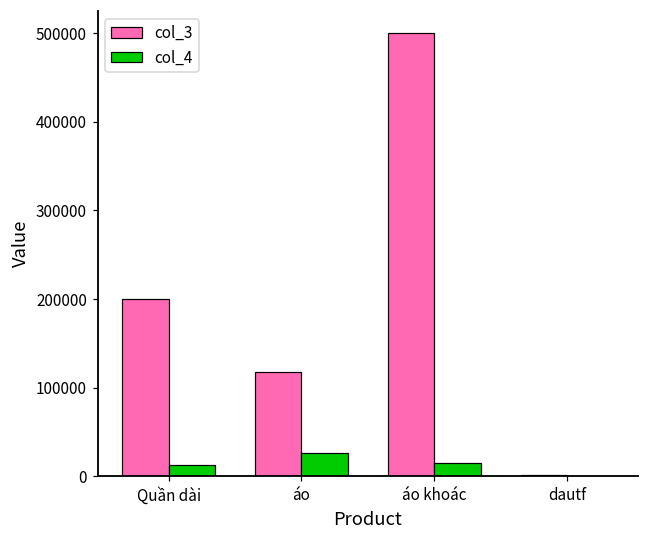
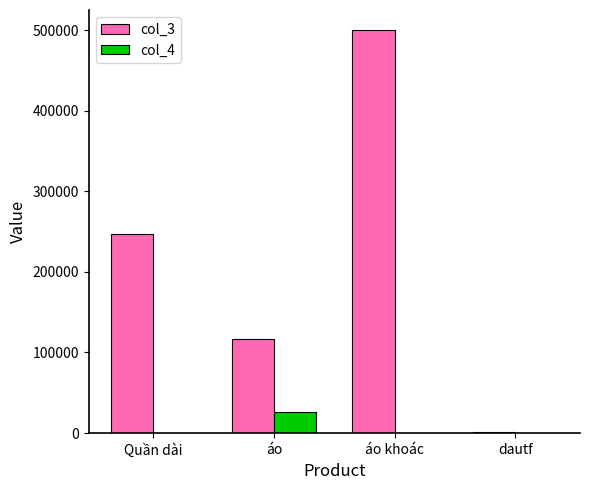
  {
    "col_3": {
-     "Quần dài": 200000,
+     "Quần dài": 250000,
      "áo": 120000,
      "áo khoác": 500000
    },
    "col_4": {
-     "Quần dài": 10000,
+     "Quần dài": 0,
      "áo": 30000,
-     "áo khoác": 20000,
+     "áo khoác": 0,
      "dautf": 0
    }
  }
